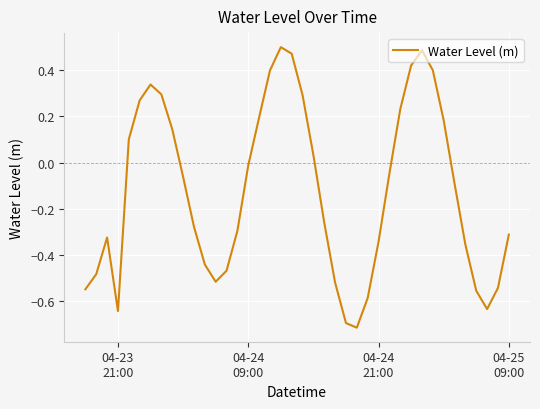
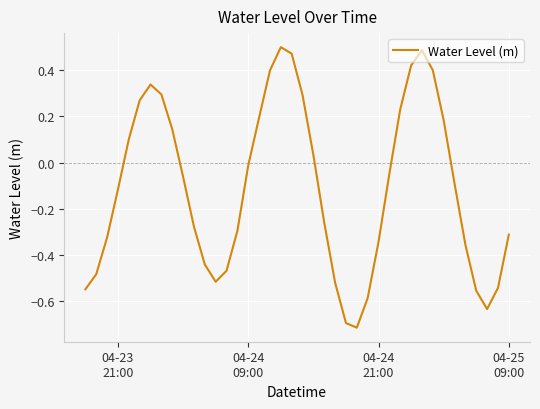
  {
-   "04-23 21:00": -0.64,
+   "04-23 21:00": -0.12,
    "04-24 09:00": -0.01,
    "04-24 21:00": -0.34,
    "04-25 09:00": -0.31
  }
